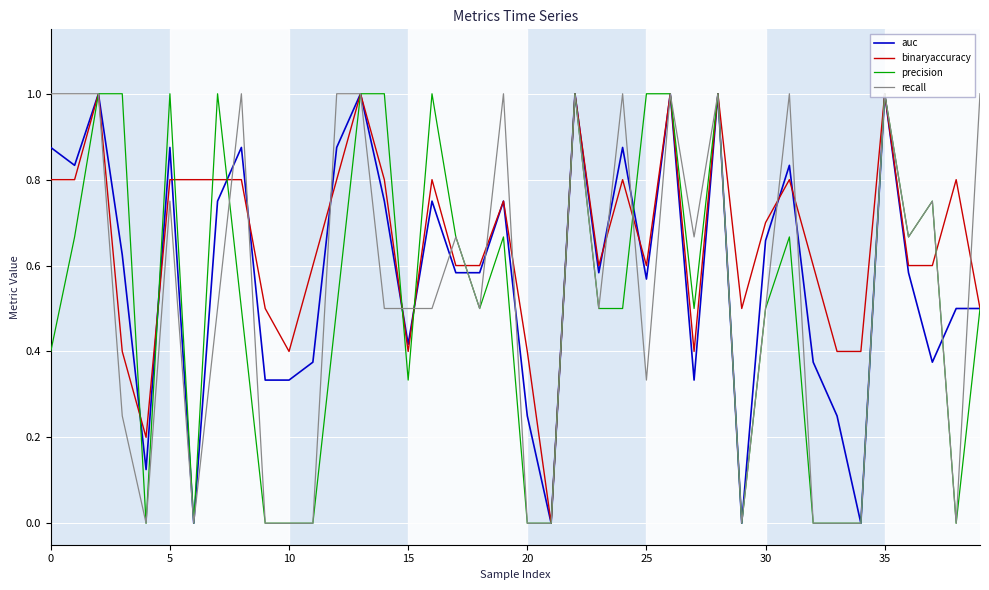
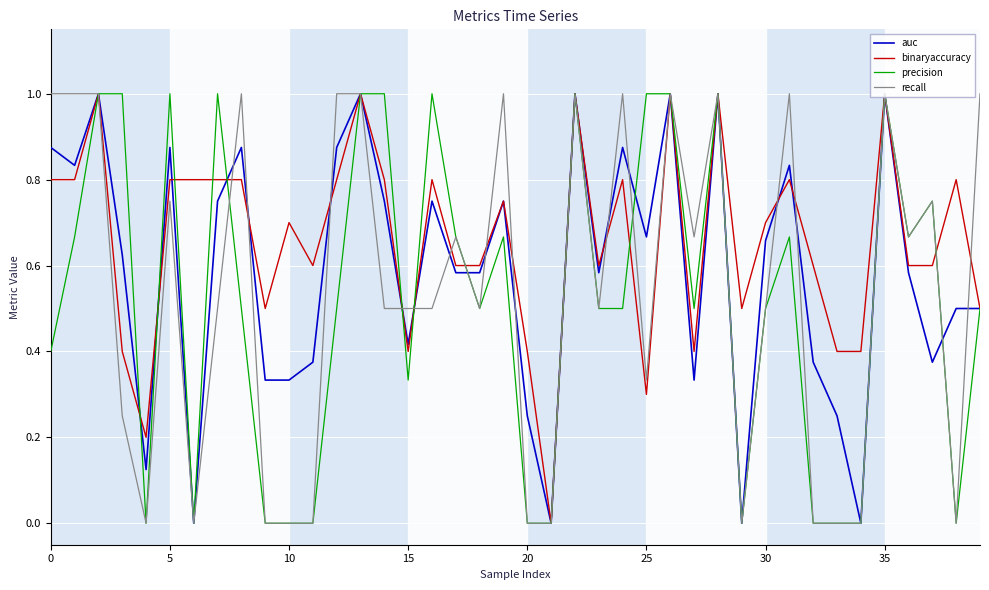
  {
    "auc": {
      "0": 0.88,
      "5": 0.88,
      "10": 0.33,
      "15": 0.42,
      "20": 0.25,
-     "25": 0.57,
+     "25": 0.67,
      "30": 0.66
    },
    "binaryaccuracy": {
      "0": 0.8,
      "5": 0.8,
-     "10": 0.4,
+     "10": 0.7,
      "15": 0.4,
      "20": 0.4,
-     "25": 0.6,
+     "25": 0.3,
      "30": 0.7
    },
    "precision": {
      "0": 0.40,
      "5": 1.00,
      "15": 0.33,
      "25": 1.00
    },
    "recall": {
      "0": 1.00,
      "5": 0.75,
      "15": 0.50,
      "25": 0.33
    }
  }
